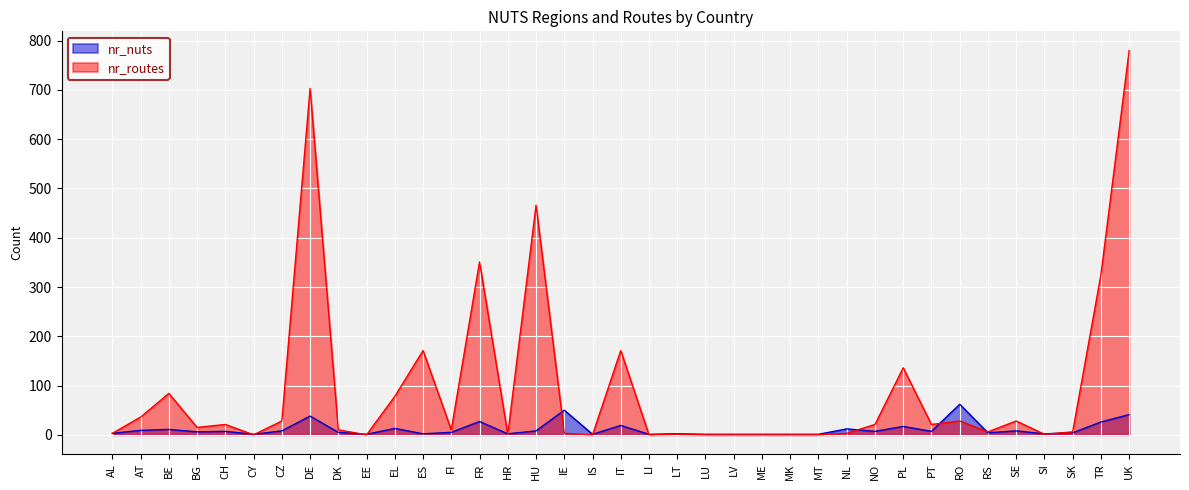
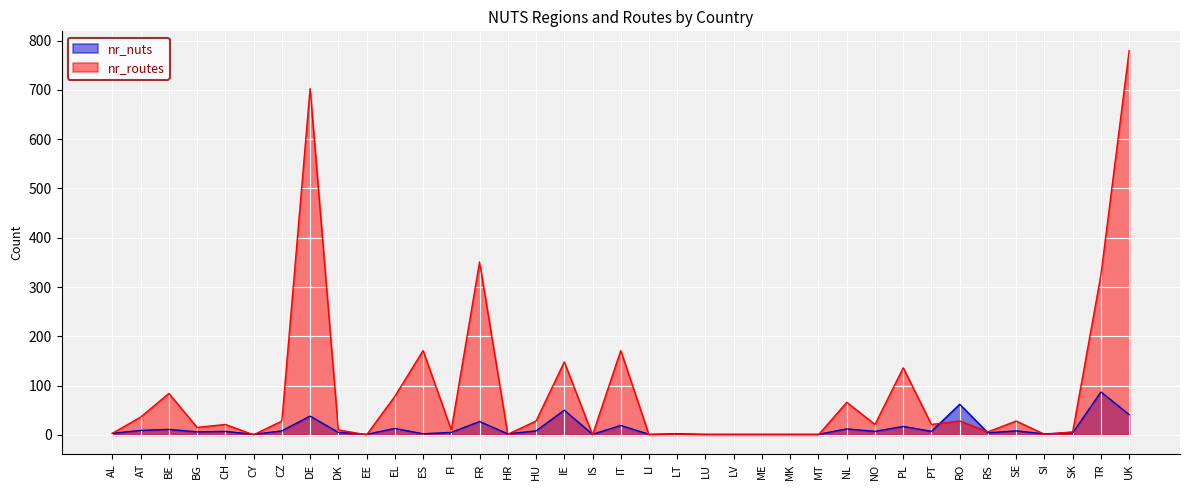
  {
    "nr_nuts": {
      "AT": 10,
      "BE": 10,
      "BG": 10,
      "CH": 10,
      "CZ": 10,
      "DE": 40,
      "EL": 10,
      "ES": 0,
      "FR": 30,
      "HU": 10,
      "IE": 50,
      "IT": 20,
      "NL": 10,
      "NO": 10,
      "PL": 20,
      "PT": 10,
      "RO": 60,
      "SE": 10,
-     "TR": 30,
+     "TR": 90,
      "UK": 40
    },
    "nr_routes": {
      "AT": 40,
      "BE": 80,
      "BG": 20,
      "CH": 20,
      "CZ": 30,
      "DE": 700,
      "EL": 80,
      "ES": 170,
      "FR": 350,
-     "HU": 470,
-     "IE": 0,
+     "HU": 30,
+     "IE": 150,
      "IT": 170,
-     "NL": 0,
+     "NL": 70,
      "NO": 20,
      "PL": 140,
      "PT": 20,
      "RO": 30,
      "SE": 30,
      "TR": 330,
      "UK": 780
    }
  }
